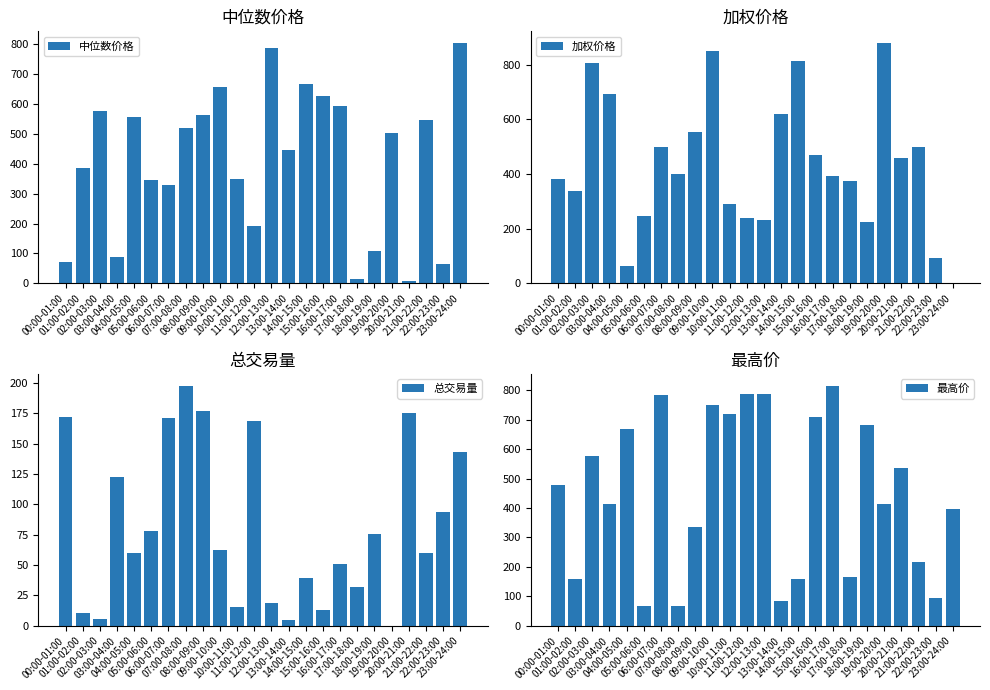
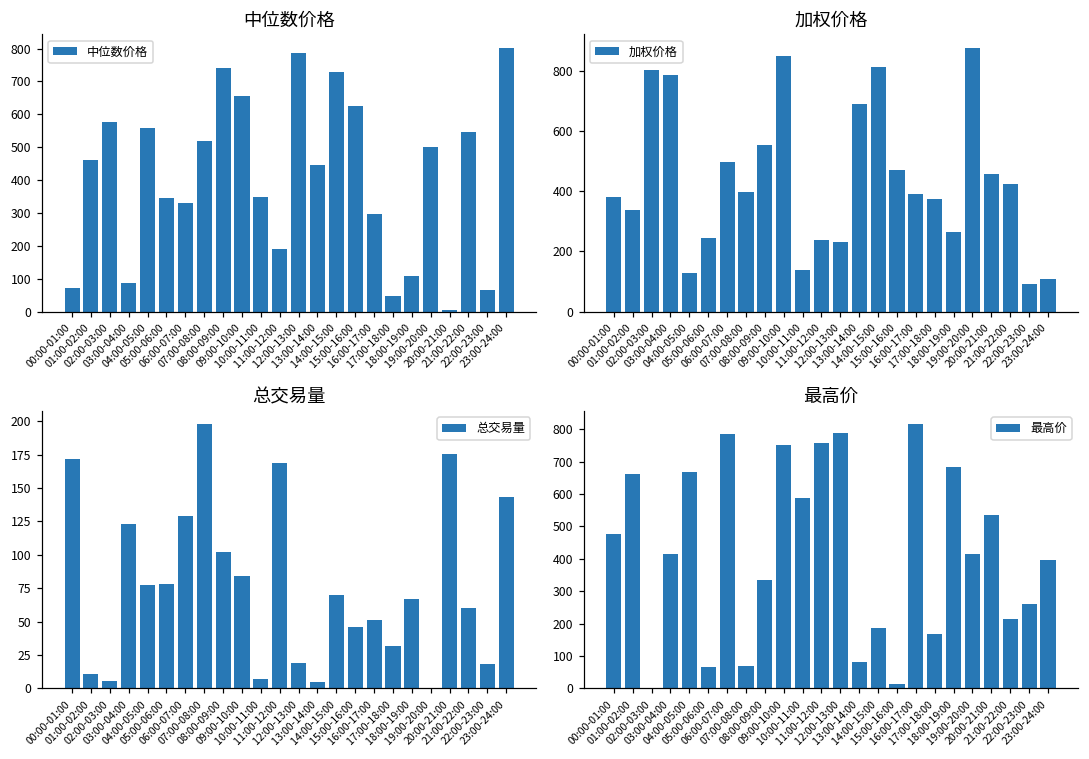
  {
    "中位数价格": {
      "00:00-01:00": 70,
-     "01:00-02:00": 380,
+     "01:00-02:00": 460,
      "02:00-03:00": 580,
      "03:00-04:00": 90,
      "04:00-05:00": 560,
      "05:00-06:00": 350,
      "06:00-07:00": 330,
      "07:00-08:00": 520,
-     "08:00-09:00": 560,
+     "08:00-09:00": 740,
      "09:00-10:00": 660,
      "10:00-11:00": 350,
      "11:00-12:00": 190,
      "12:00-13:00": 790,
      "13:00-14:00": 450,
-     "14:00-15:00": 670,
+     "14:00-15:00": 730,
      "15:00-16:00": 630,
-     "16:00-17:00": 590,
-     "17:00-18:00": 10,
+     "16:00-17:00": 300,
+     "17:00-18:00": 50,
      "18:00-19:00": 110,
      "19:00-20:00": 500,
      "21:00-22:00": 550,
      "22:00-23:00": 70,
      "23:00-24:00": 800
    },
    "加权价格": {
      "00:00-01:00": 380,
      "01:00-02:00": 340,
      "02:00-03:00": 800,
-     "03:00-04:00": 690,
-     "04:00-05:00": 60,
+     "03:00-04:00": 790,
+     "04:00-05:00": 130,
      "05:00-06:00": 240,
      "06:00-07:00": 500,
      "07:00-08:00": 400,
      "08:00-09:00": 550,
      "09:00-10:00": 850,
-     "10:00-11:00": 290,
+     "10:00-11:00": 140,
      "11:00-12:00": 240,
      "12:00-13:00": 230,
-     "13:00-14:00": 620,
+     "13:00-14:00": 690,
      "14:00-15:00": 810,
      "15:00-16:00": 470,
      "16:00-17:00": 390,
      "17:00-18:00": 370,
-     "18:00-19:00": 220,
+     "18:00-19:00": 270,
      "19:00-20:00": 880,
      "20:00-21:00": 460,
-     "21:00-22:00": 500,
+     "21:00-22:00": 430,
      "22:00-23:00": 90,
-     "23:00-24:00": 0
+     "23:00-24:00": 110
    },
    "总交易量": {
      "00:00-01:00": 172,
      "01:00-02:00": 11,
      "02:00-03:00": 5,
      "03:00-04:00": 123,
-     "04:00-05:00": 60,
+     "04:00-05:00": 78,
      "05:00-06:00": 78,
-     "06:00-07:00": 171,
+     "06:00-07:00": 129,
      "07:00-08:00": 198,
-     "08:00-09:00": 177,
-     "09:00-10:00": 62,
-     "10:00-11:00": 15,
+     "08:00-09:00": 102,
+     "09:00-10:00": 84,
+     "10:00-11:00": 7,
      "11:00-12:00": 169,
      "12:00-13:00": 19,
      "13:00-14:00": 5,
-     "14:00-15:00": 39,
-     "15:00-16:00": 13,
+     "14:00-15:00": 70,
+     "15:00-16:00": 46,
      "16:00-17:00": 51,
      "17:00-18:00": 32,
-     "18:00-19:00": 76,
+     "18:00-19:00": 67,
      "19:00-20:00": 0,
      "20:00-21:00": 175,
      "21:00-22:00": 60,
-     "22:00-23:00": 94,
+     "22:00-23:00": 18,
      "23:00-24:00": 143
    },
    "最高价": {
      "00:00-01:00": 480,
-     "01:00-02:00": 160,
-     "02:00-03:00": 580,
+     "01:00-02:00": 660,
+     "02:00-03:00": 0,
      "03:00-04:00": 410,
      "04:00-05:00": 670,
      "05:00-06:00": 70,
      "06:00-07:00": 780,
      "07:00-08:00": 70,
      "08:00-09:00": 330,
      "09:00-10:00": 750,
-     "10:00-11:00": 720,
-     "11:00-12:00": 790,
+     "10:00-11:00": 590,
+     "11:00-12:00": 760,
      "12:00-13:00": 790,
      "13:00-14:00": 80,
-     "14:00-15:00": 160,
-     "15:00-16:00": 710,
+     "14:00-15:00": 190,
+     "15:00-16:00": 10,
      "16:00-17:00": 810,
      "17:00-18:00": 170,
      "18:00-19:00": 680,
      "19:00-20:00": 410,
      "20:00-21:00": 540,
      "21:00-22:00": 220,
-     "22:00-23:00": 100,
+     "22:00-23:00": 260,
      "23:00-24:00": 400
    }
  }
